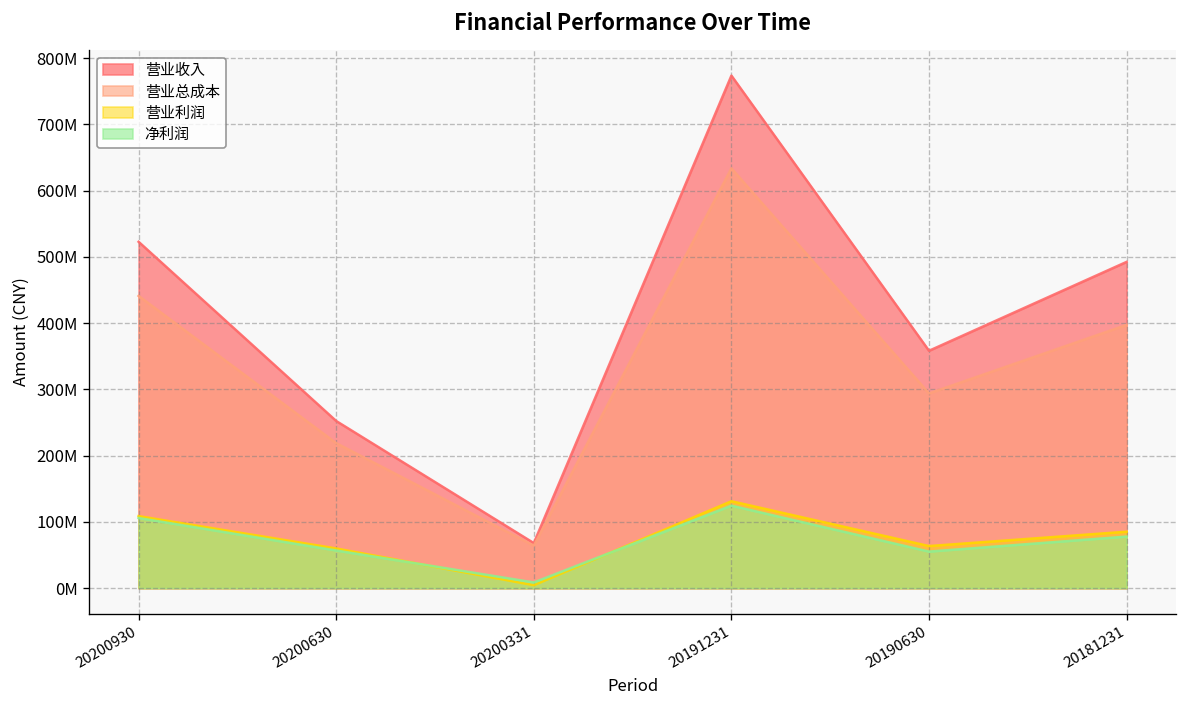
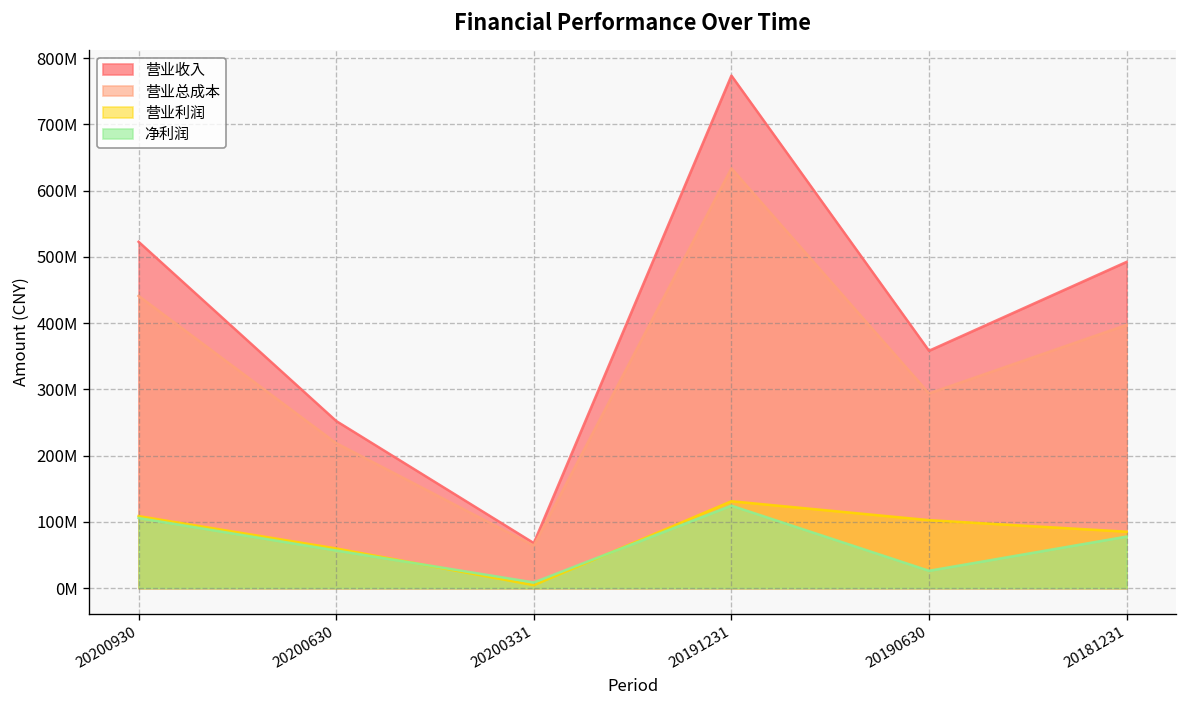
  {
    "营业利润": {
      "20191231": 130000000,
-     "20190630": 60000000,
+     "20190630": 100000000,
      "20181231": 90000000
    },
    "净利润": {
      "20191231": 120000000,
-     "20190630": 60000000,
+     "20190630": 30000000,
      "20181231": 80000000
    }
  }
